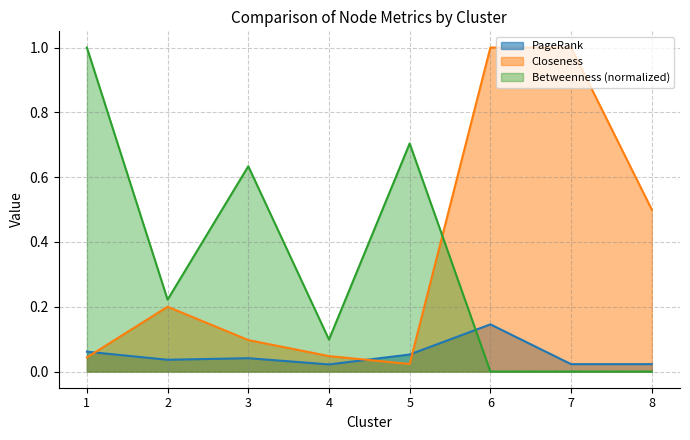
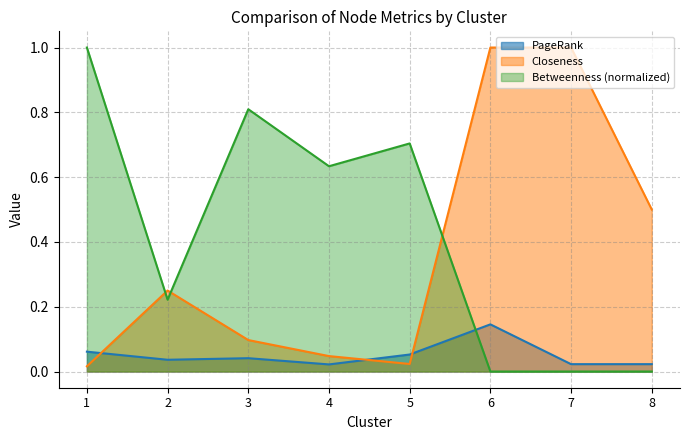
  {
    "PageRank": {
      "1": 0.06,
      "2": 0.04,
      "3": 0.04,
      "4": 0.02,
      "5": 0.05,
      "6": 0.15,
      "7": 0.02,
      "8": 0.02
    },
    "Closeness": {
-     "1": 0.04,
-     "2": 0.20,
+     "1": 0.02,
+     "2": 0.25,
      "3": 0.10,
      "4": 0.05,
      "5": 0.02,
      "6": 1.00,
      "8": 0.50
    },
    "Betweenness (normalized)": {
      "1": 1.00,
      "2": 0.22,
-     "3": 0.63,
-     "4": 0.10,
+     "3": 0.81,
+     "4": 0.63,
      "5": 0.70,
      "6": 0.00,
      "7": 0.00,
      "8": 0.00
    }
  }
